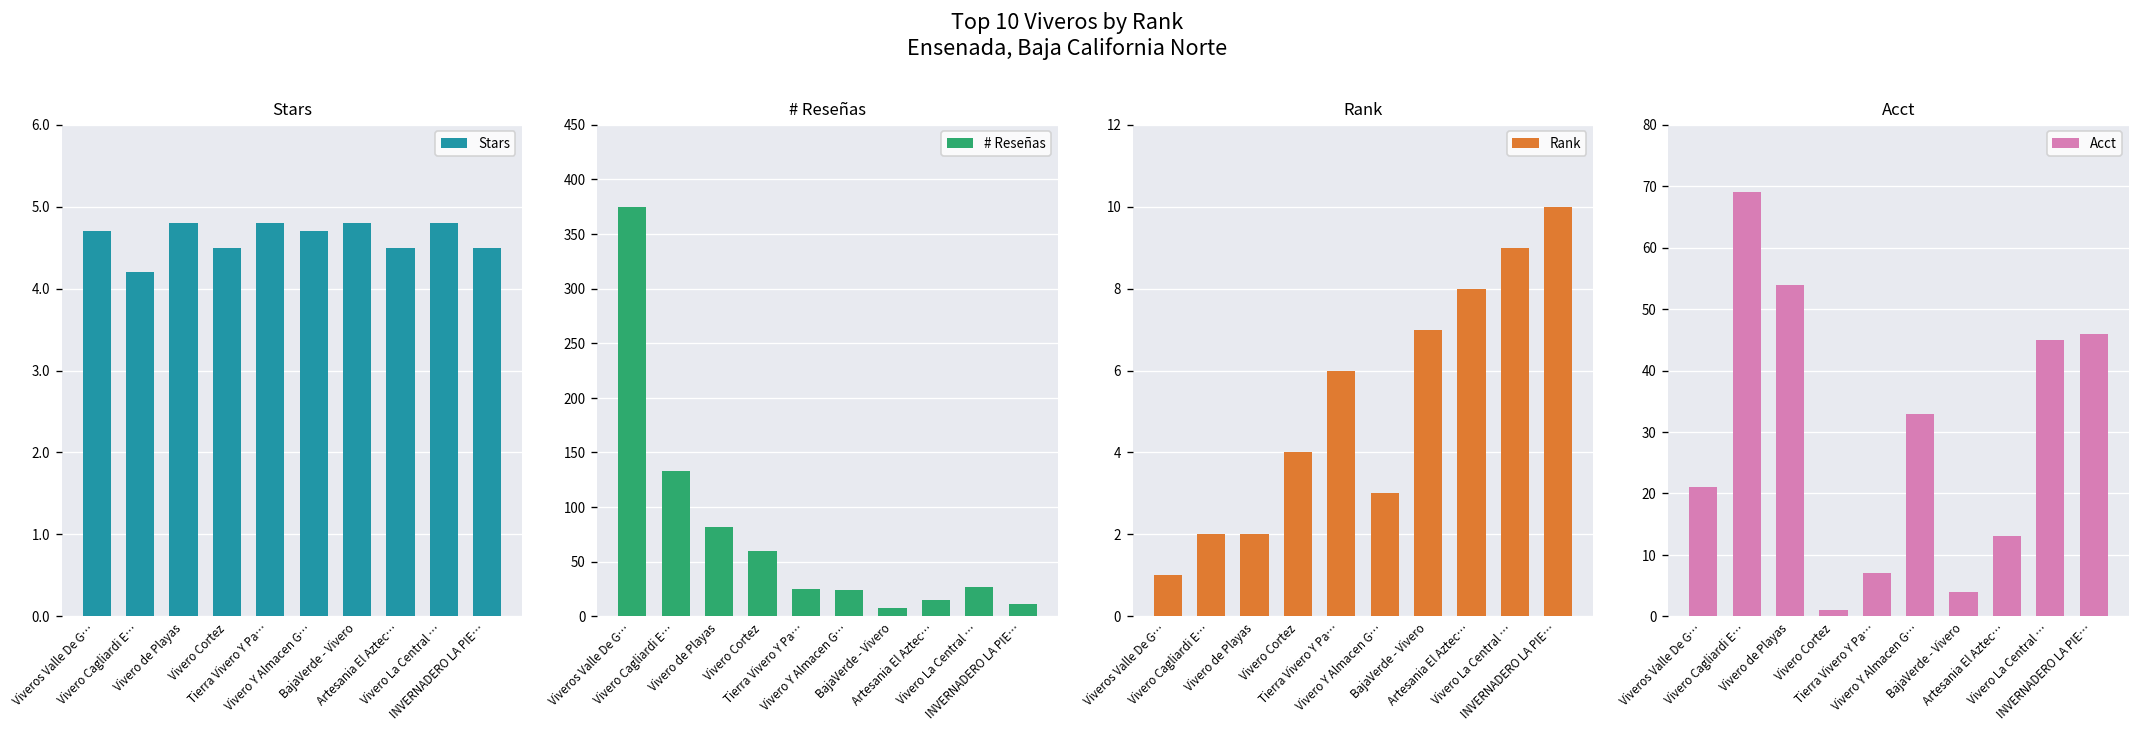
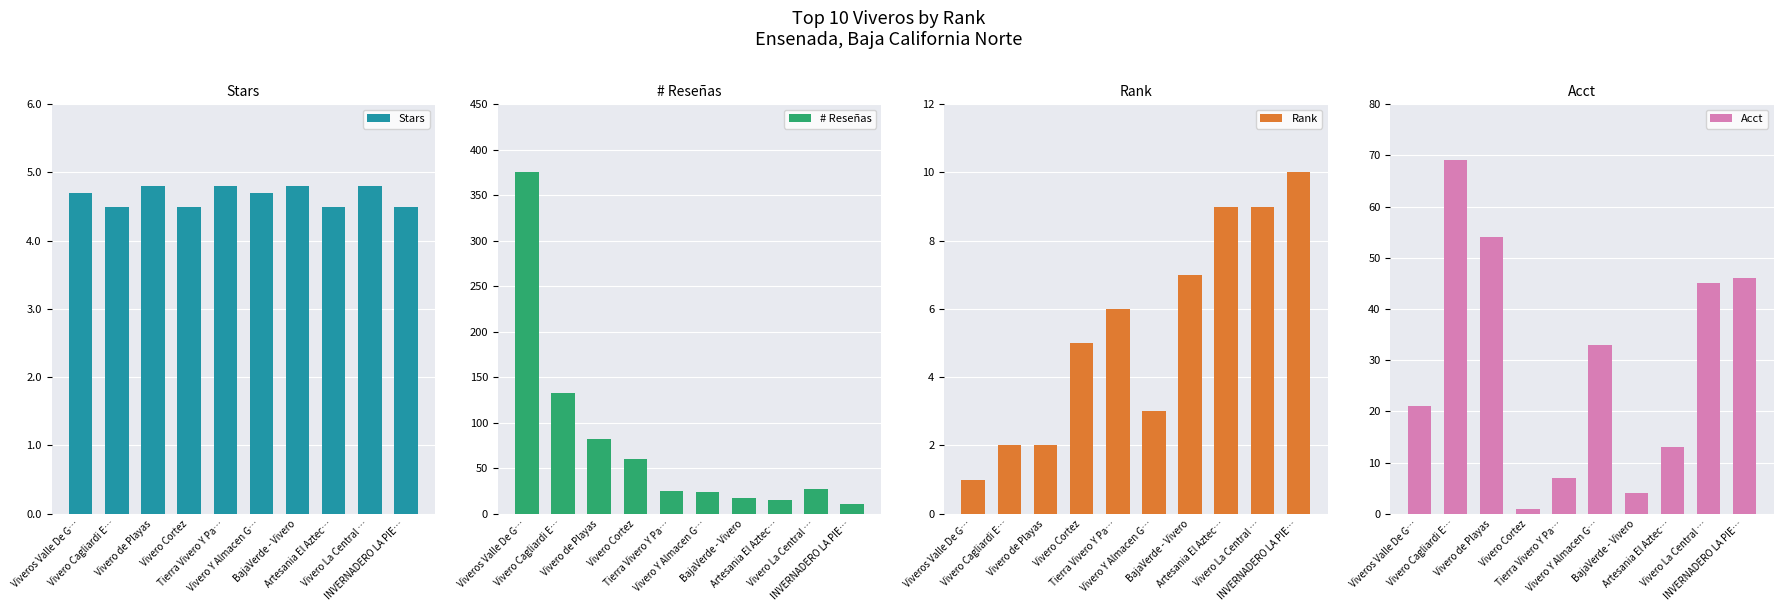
  {
    "Stars": {
      "Viveros Valle De G…": 4.7,
-     "Vivero Cagliardi E…": 4.2,
+     "Vivero Cagliardi E…": 4.5,
      "Vivero de Playas": 4.8,
      "Vivero Cortez": 4.5,
      "Tierra Vivero Y Pa…": 4.8,
      "Vivero Y Almacen G…": 4.7,
      "BajaVerde - Vivero": 4.8,
      "Artesania El Aztec…": 4.5,
      "Vivero La Central …": 4.8,
      "INVERNADERO LA PIE…": 4.5
    },
    "# Reseñas": {
      "Viveros Valle De G…": 380,
      "Vivero Cagliardi E…": 130,
      "Vivero de Playas": 80,
      "Vivero Cortez": 60,
      "Tierra Vivero Y Pa…": 30,
      "Vivero Y Almacen G…": 20,
-     "BajaVerde - Vivero": 10,
+     "BajaVerde - Vivero": 20,
      "Artesania El Aztec…": 20,
      "Vivero La Central …": 30,
      "INVERNADERO LA PIE…": 10
    },
    "Rank": {
      "Viveros Valle De G…": 1,
      "Vivero Cagliardi E…": 2,
      "Vivero de Playas": 2,
-     "Vivero Cortez": 4,
+     "Vivero Cortez": 5,
      "Tierra Vivero Y Pa…": 6,
      "Vivero Y Almacen G…": 3,
      "BajaVerde - Vivero": 7,
-     "Artesania El Aztec…": 8,
+     "Artesania El Aztec…": 9,
      "Vivero La Central …": 9,
      "INVERNADERO LA PIE…": 10
    },
    "Acct": {
      "Viveros Valle De G…": 21,
      "Vivero Cagliardi E…": 69,
      "Vivero de Playas": 54,
      "Vivero Cortez": 1,
      "Tierra Vivero Y Pa…": 7,
      "Vivero Y Almacen G…": 33,
      "BajaVerde - Vivero": 4,
      "Artesania El Aztec…": 13,
      "Vivero La Central …": 45,
      "INVERNADERO LA PIE…": 46
    }
  }
